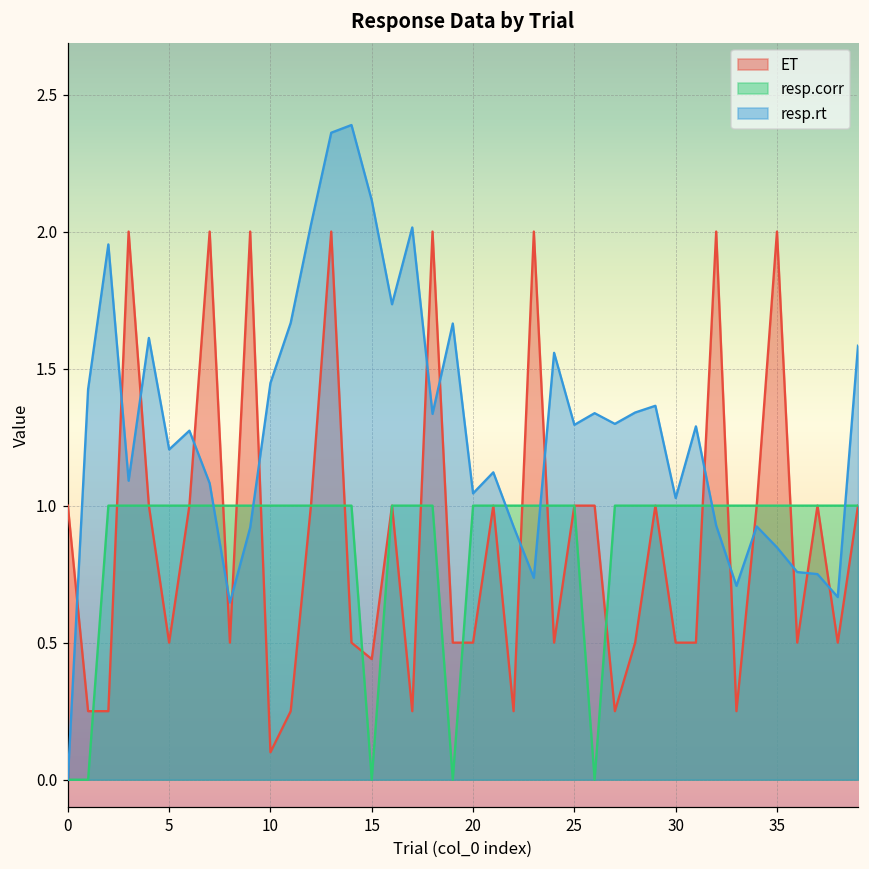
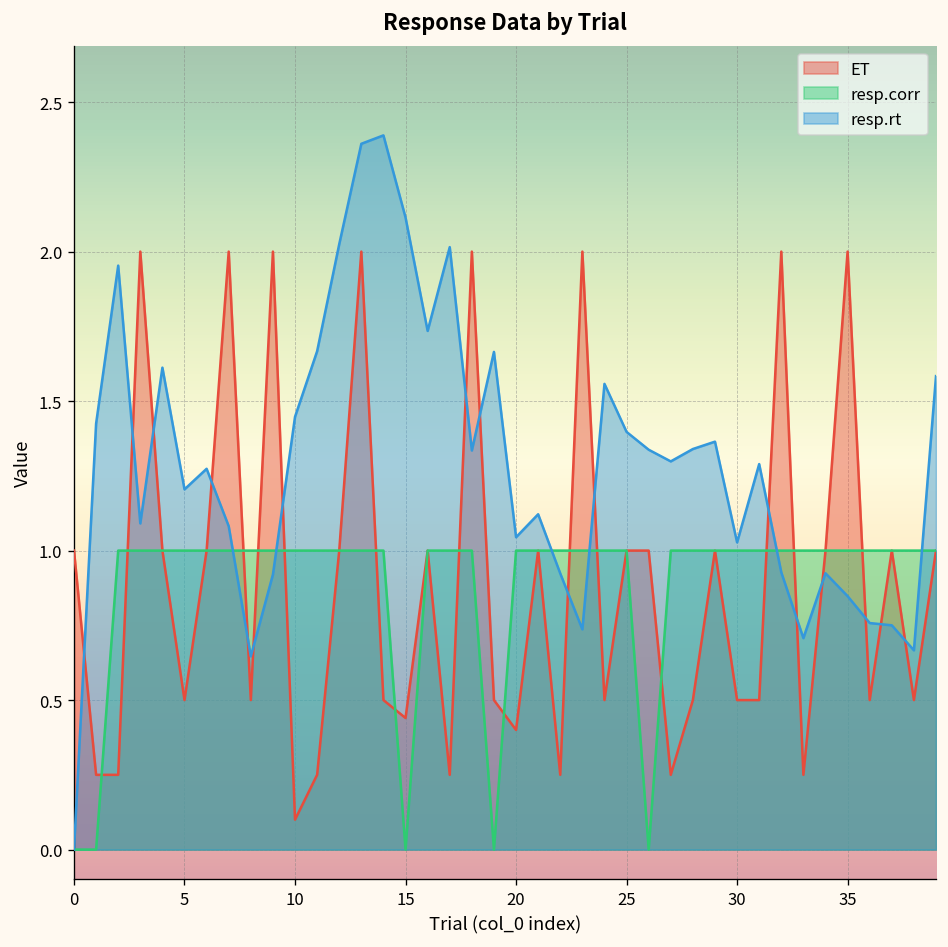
  {
    "ET": {
      "0": 1.0,
      "5": 0.5,
      "10": 0.1,
      "15": 0.44,
-     "20": 0.5,
+     "20": 0.4,
      "30": 0.5,
      "35": 2.0
    },
    "resp.corr": {
      "5": 1.00,
      "10": 1.00,
      "15": 0.00,
      "20": 1.00,
      "30": 1.00,
      "35": 1.00
    },
    "resp.rt": {
      "5": 1.20,
      "10": 1.45,
      "15": 2.11,
      "20": 1.04,
-     "25": 1.29,
+     "25": 1.40,
      "30": 1.03,
      "35": 0.85
    }
  }
